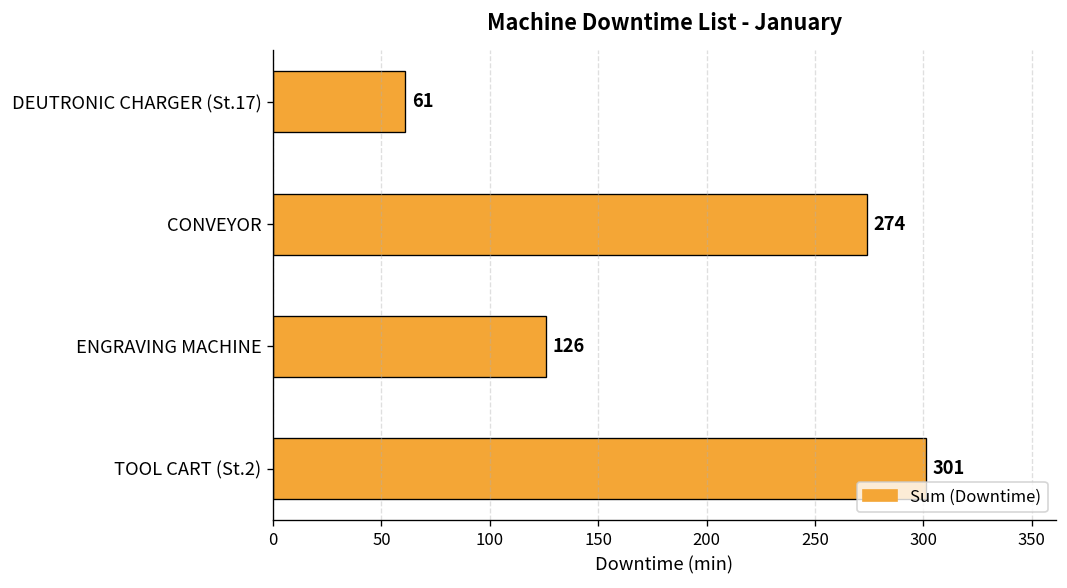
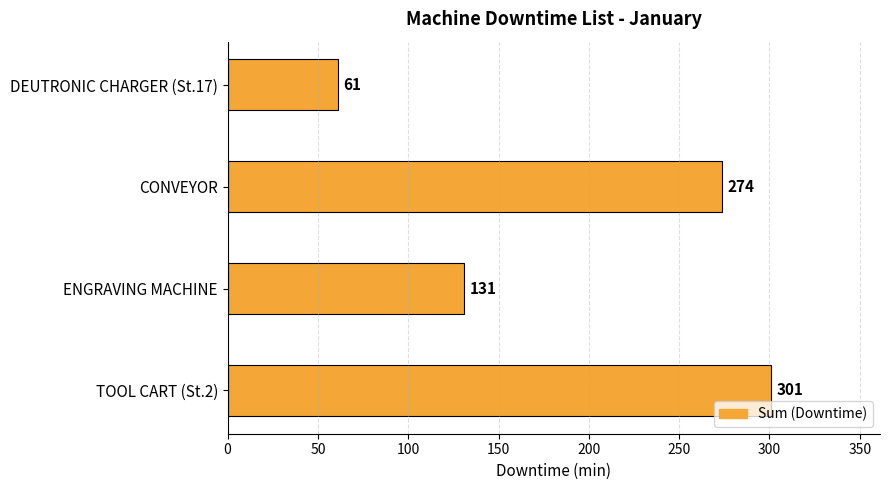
  {
    "DEUTRONIC CHARGER (St.17)": 61,
    "CONVEYOR": 274,
-   "ENGRAVING MACHINE": 126,
+   "ENGRAVING MACHINE": 131,
    "TOOL CART (St.2)": 301
  }
